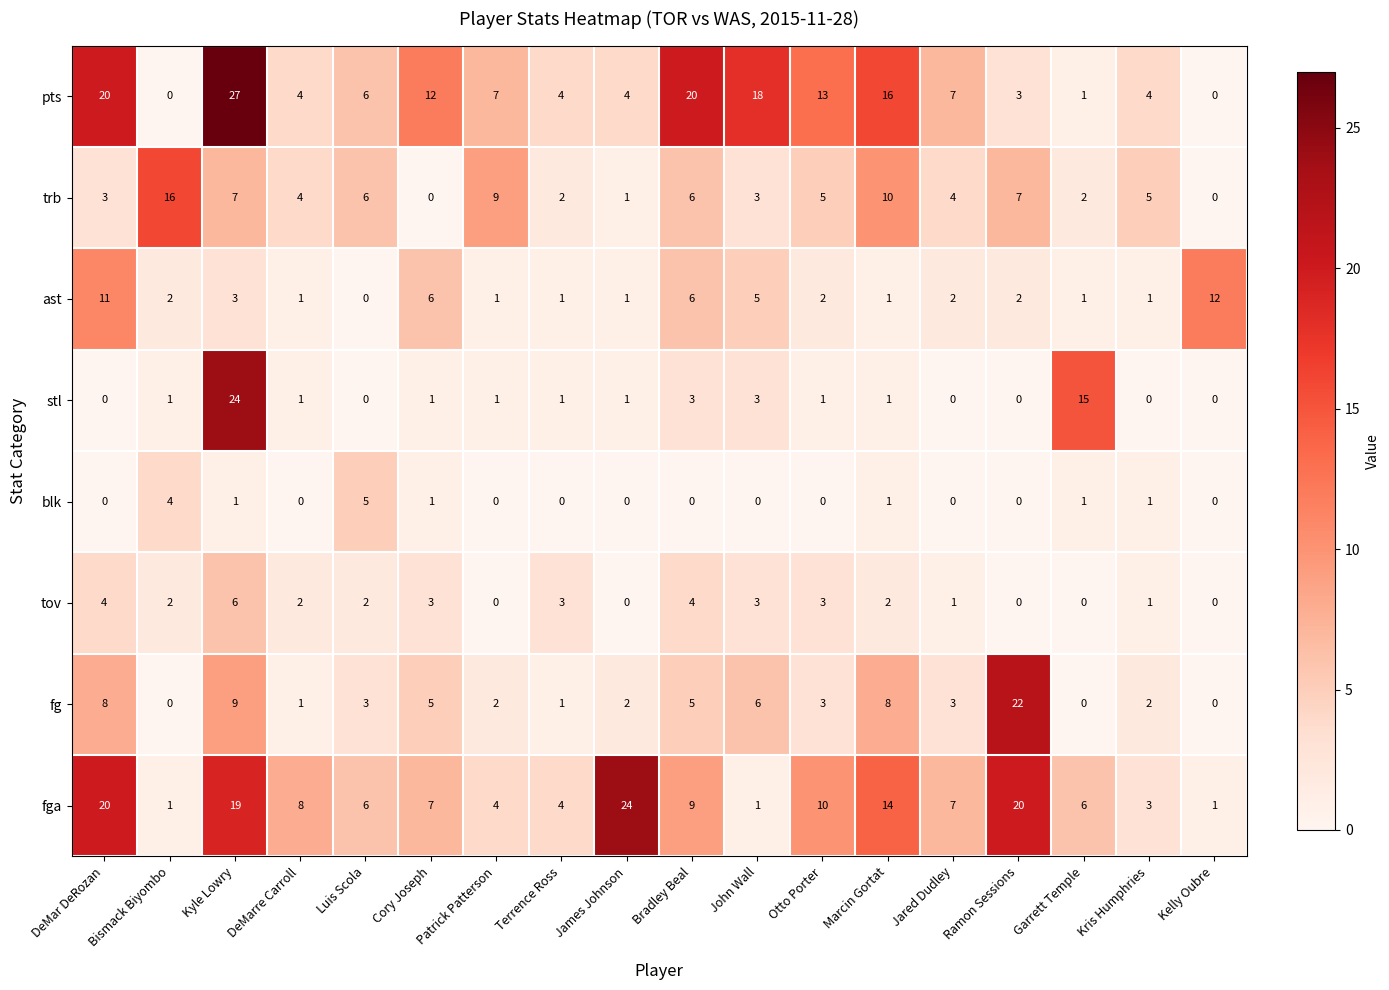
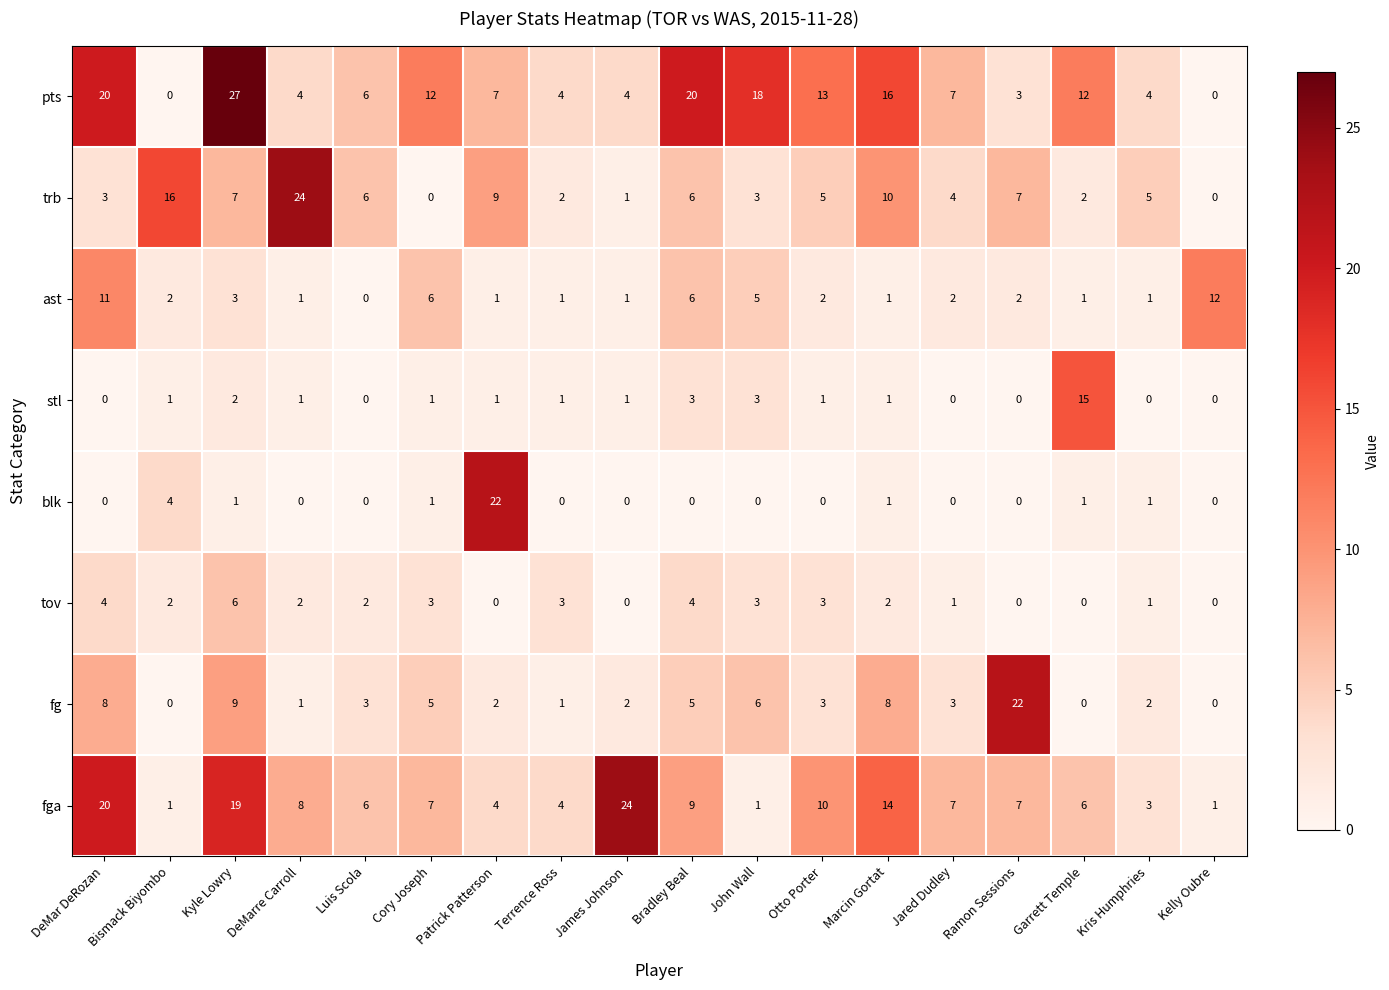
  {
    "pts": {
      "DeMar DeRozan": 20,
      "Bismack Biyombo": 0,
      "Kyle Lowry": 27,
      "DeMarre Carroll": 4,
      "Luis Scola": 6,
      "Cory Joseph": 12,
      "Patrick Patterson": 7,
      "Terrence Ross": 4,
      "James Johnson": 4,
      "Bradley Beal": 20,
      "John Wall": 18,
      "Otto Porter": 13,
      "Marcin Gortat": 16,
      "Jared Dudley": 7,
      "Ramon Sessions": 3,
-     "Garrett Temple": 1,
+     "Garrett Temple": 12,
      "Kris Humphries": 4,
      "Kelly Oubre": 0
    },
    "trb": {
      "DeMar DeRozan": 3,
      "Bismack Biyombo": 16,
      "Kyle Lowry": 7,
-     "DeMarre Carroll": 4,
+     "DeMarre Carroll": 24,
      "Luis Scola": 6,
      "Cory Joseph": 0,
      "Patrick Patterson": 9,
      "Terrence Ross": 2,
      "James Johnson": 1,
      "Bradley Beal": 6,
      "John Wall": 3,
      "Otto Porter": 5,
      "Marcin Gortat": 10,
      "Jared Dudley": 4,
      "Ramon Sessions": 7,
      "Garrett Temple": 2,
      "Kris Humphries": 5,
      "Kelly Oubre": 0
    },
    "ast": {
      "DeMar DeRozan": 11,
      "Bismack Biyombo": 2,
      "Kyle Lowry": 3,
      "DeMarre Carroll": 1,
      "Luis Scola": 0,
      "Cory Joseph": 6,
      "Patrick Patterson": 1,
      "Terrence Ross": 1,
      "James Johnson": 1,
      "Bradley Beal": 6,
      "John Wall": 5,
      "Otto Porter": 2,
      "Marcin Gortat": 1,
      "Jared Dudley": 2,
      "Ramon Sessions": 2,
      "Garrett Temple": 1,
      "Kris Humphries": 1,
      "Kelly Oubre": 12
    },
    "stl": {
      "DeMar DeRozan": 0,
      "Bismack Biyombo": 1,
-     "Kyle Lowry": 24,
+     "Kyle Lowry": 2,
      "DeMarre Carroll": 1,
      "Luis Scola": 0,
      "Cory Joseph": 1,
      "Patrick Patterson": 1,
      "Terrence Ross": 1,
      "James Johnson": 1,
      "Bradley Beal": 3,
      "John Wall": 3,
      "Otto Porter": 1,
      "Marcin Gortat": 1,
      "Jared Dudley": 0,
      "Ramon Sessions": 0,
      "Garrett Temple": 15,
      "Kris Humphries": 0,
      "Kelly Oubre": 0
    },
    "blk": {
      "DeMar DeRozan": 0,
      "Bismack Biyombo": 4,
      "Kyle Lowry": 1,
      "DeMarre Carroll": 0,
-     "Luis Scola": 5,
+     "Luis Scola": 0,
      "Cory Joseph": 1,
-     "Patrick Patterson": 0,
+     "Patrick Patterson": 22,
      "Terrence Ross": 0,
      "James Johnson": 0,
      "Bradley Beal": 0,
      "John Wall": 0,
      "Otto Porter": 0,
      "Marcin Gortat": 1,
      "Jared Dudley": 0,
      "Ramon Sessions": 0,
      "Garrett Temple": 1,
      "Kris Humphries": 1,
      "Kelly Oubre": 0
    },
    "tov": {
      "DeMar DeRozan": 4,
      "Bismack Biyombo": 2,
      "Kyle Lowry": 6,
      "DeMarre Carroll": 2,
      "Luis Scola": 2,
      "Cory Joseph": 3,
      "Patrick Patterson": 0,
      "Terrence Ross": 3,
      "James Johnson": 0,
      "Bradley Beal": 4,
      "John Wall": 3,
      "Otto Porter": 3,
      "Marcin Gortat": 2,
      "Jared Dudley": 1,
      "Ramon Sessions": 0,
      "Garrett Temple": 0,
      "Kris Humphries": 1,
      "Kelly Oubre": 0
    },
    "fg": {
      "DeMar DeRozan": 8,
      "Bismack Biyombo": 0,
      "Kyle Lowry": 9,
      "DeMarre Carroll": 1,
      "Luis Scola": 3,
      "Cory Joseph": 5,
      "Patrick Patterson": 2,
      "Terrence Ross": 1,
      "James Johnson": 2,
      "Bradley Beal": 5,
      "John Wall": 6,
      "Otto Porter": 3,
      "Marcin Gortat": 8,
      "Jared Dudley": 3,
      "Ramon Sessions": 22,
      "Garrett Temple": 0,
      "Kris Humphries": 2,
      "Kelly Oubre": 0
    },
    "fga": {
      "DeMar DeRozan": 20,
      "Bismack Biyombo": 1,
      "Kyle Lowry": 19,
      "DeMarre Carroll": 8,
      "Luis Scola": 6,
      "Cory Joseph": 7,
      "Patrick Patterson": 4,
      "Terrence Ross": 4,
      "James Johnson": 24,
      "Bradley Beal": 9,
      "John Wall": 1,
      "Otto Porter": 10,
      "Marcin Gortat": 14,
      "Jared Dudley": 7,
-     "Ramon Sessions": 20,
+     "Ramon Sessions": 7,
      "Garrett Temple": 6,
      "Kris Humphries": 3,
      "Kelly Oubre": 1
    }
  }
